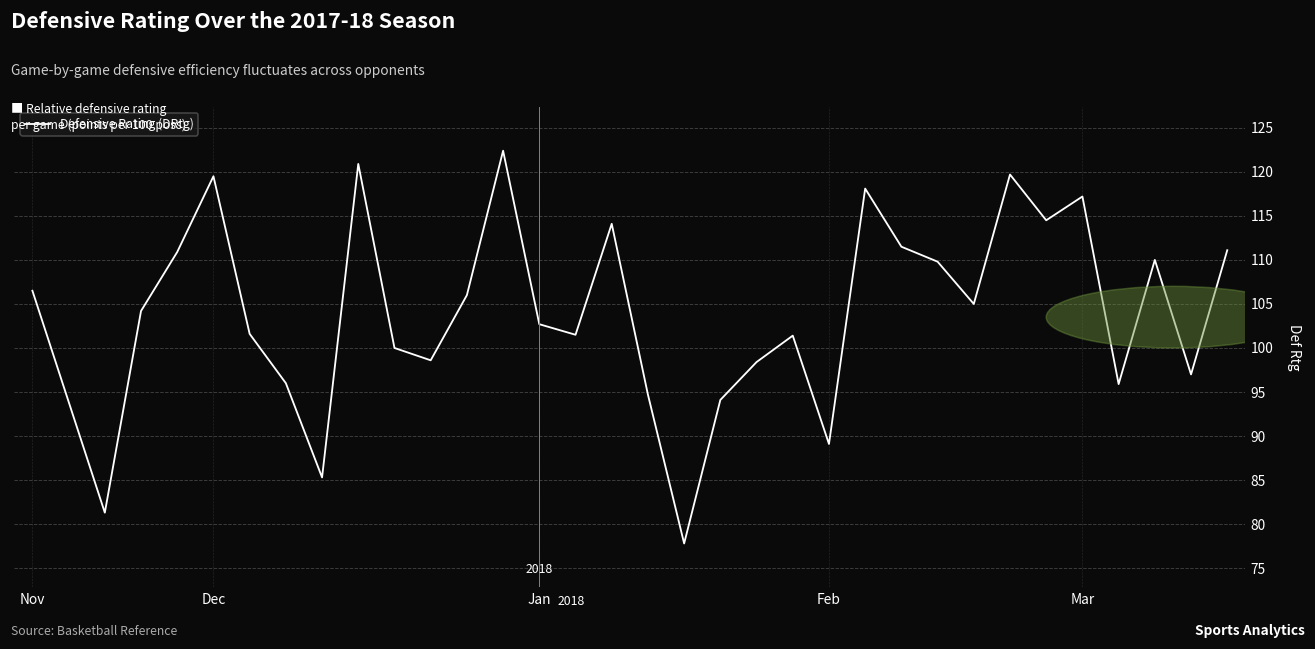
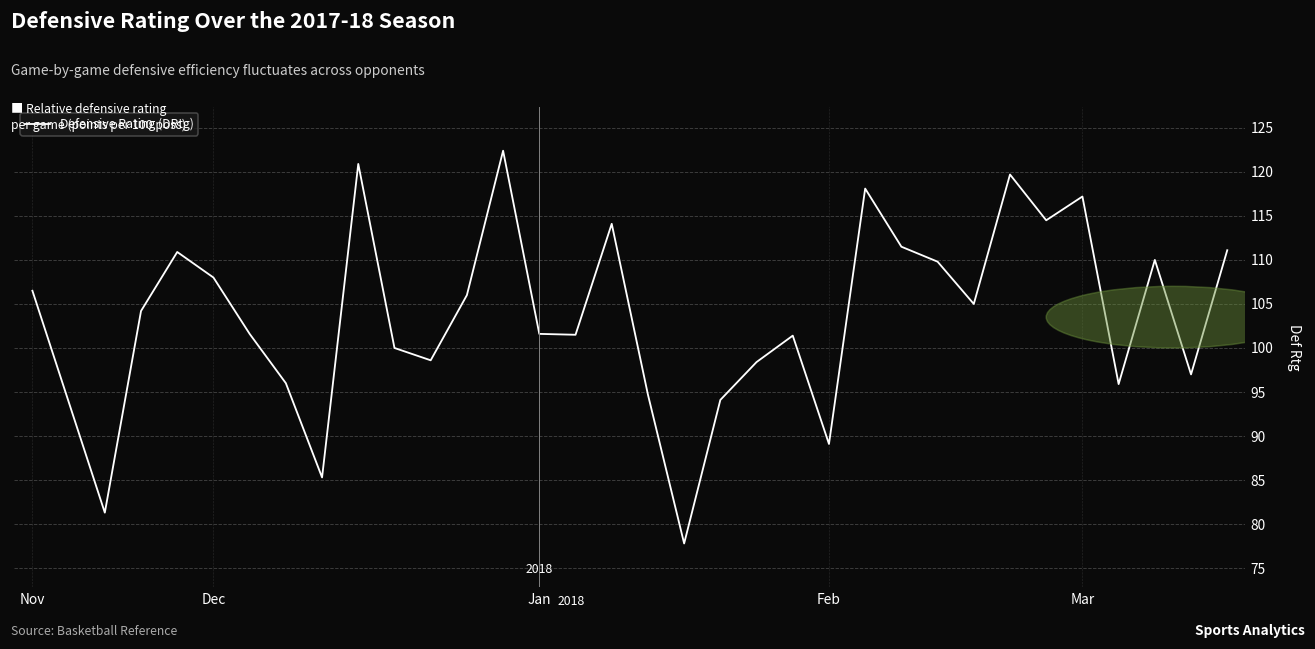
  {
    "Nov": 107,
-   "Dec": 120,
-   "Jan": 103,
+   "Dec": 108,
+   "Jan": 102,
    "Feb": 89,
    "Mar": 117
  }
